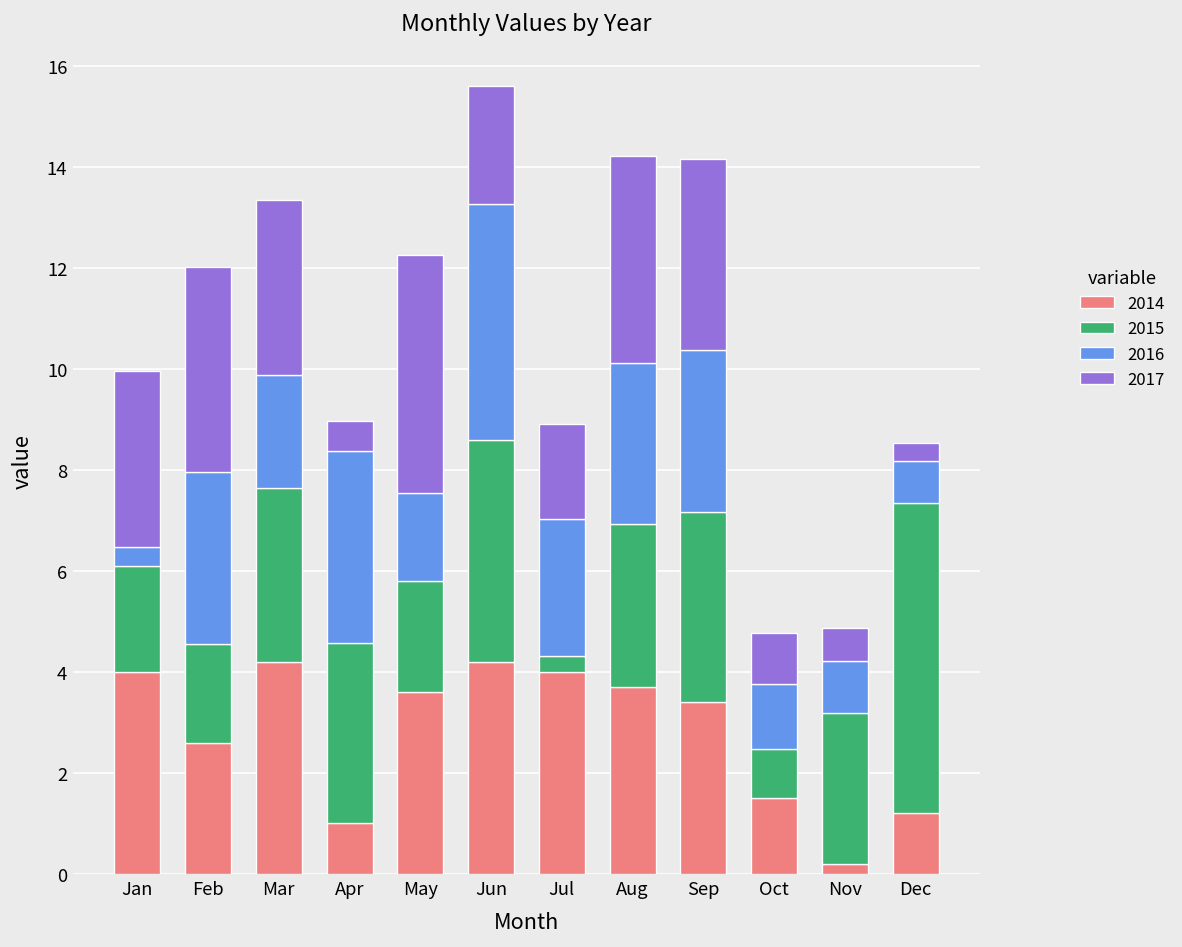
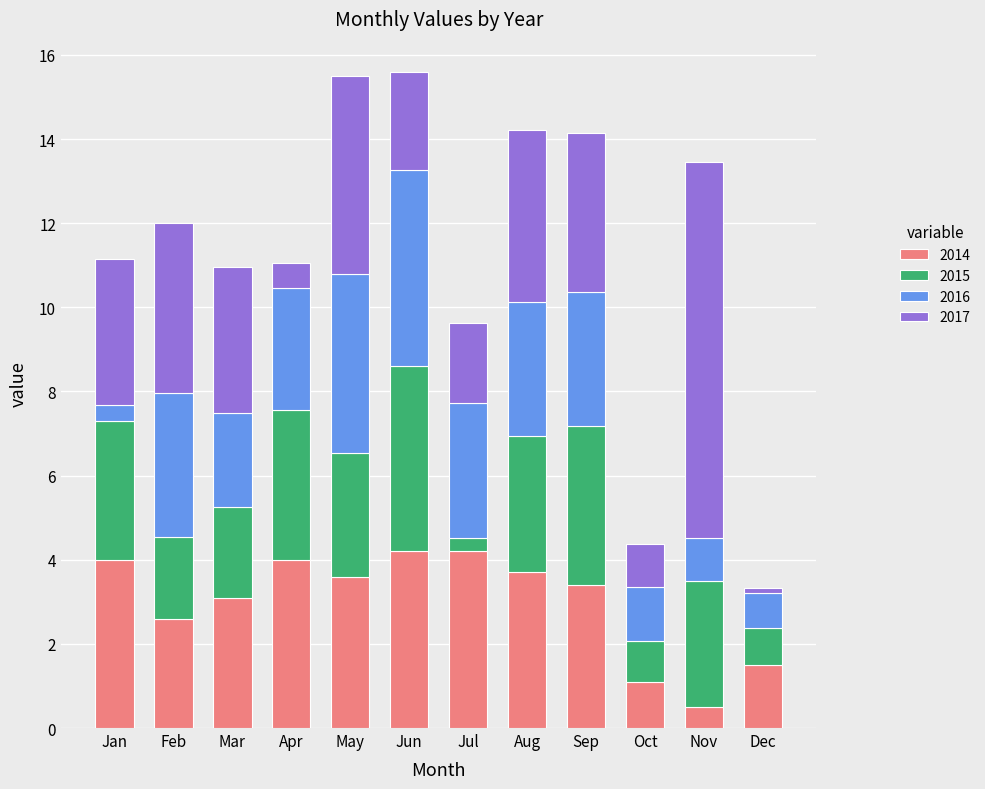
  {
    "2014": {
      "Jan": 4.0,
      "Feb": 2.6,
-     "Mar": 4.2,
-     "Apr": 1,
+     "Mar": 3.1,
+     "Apr": 4,
      "May": 3.6,
      "Jun": 4.2,
-     "Jul": 4.0,
+     "Jul": 4.2,
      "Aug": 3.7,
      "Sep": 3.4,
-     "Oct": 1.5,
-     "Nov": 0.2,
-     "Dec": 1.2
+     "Oct": 1.1,
+     "Nov": 0.5,
+     "Dec": 1.5
    },
    "2015": {
-     "Jan": 2.1,
+     "Jan": 3.3,
      "Feb": 2.0,
-     "Mar": 3.5,
+     "Mar": 2.2,
      "Apr": 3.6,
-     "May": 2.2,
+     "May": 2.9,
      "Jun": 4.4,
      "Jul": 0.3,
      "Aug": 3.2,
      "Sep": 3.8,
      "Oct": 1.0,
      "Nov": 3.0,
-     "Dec": 6.1
+     "Dec": 0.9
    },
    "2016": {
      "Jan": 0.4,
      "Feb": 3.4,
      "Mar": 2.2,
-     "Apr": 3.8,
-     "May": 1.7,
+     "Apr": 2.9,
+     "May": 4.3,
      "Jun": 4.7,
-     "Jul": 2.7,
+     "Jul": 3.2,
      "Aug": 3.2,
      "Sep": 3.2,
      "Oct": 1.3,
      "Nov": 1.0,
      "Dec": 0.8
    },
    "2017": {
      "Jan": 3.5,
      "Feb": 4.1,
      "Mar": 3.5,
      "Apr": 0.6,
      "May": 4.7,
      "Jun": 2.3,
      "Jul": 1.9,
      "Aug": 4.1,
      "Sep": 3.8,
      "Oct": 1.0,
-     "Nov": 0.7,
-     "Dec": 0.3
+     "Nov": 8.9,
+     "Dec": 0.1
    }
  }
